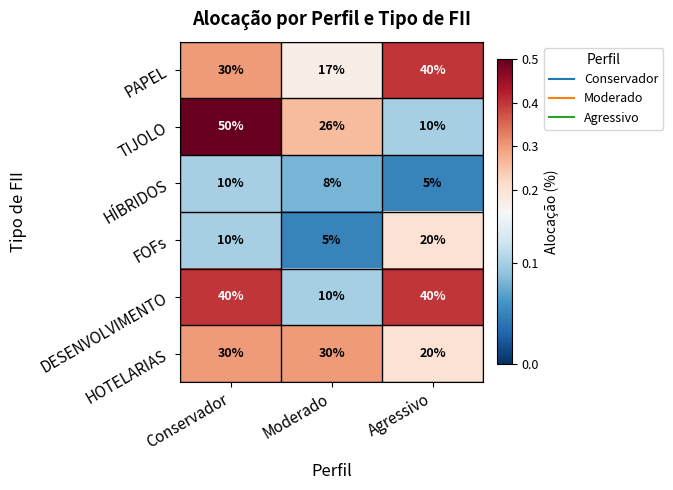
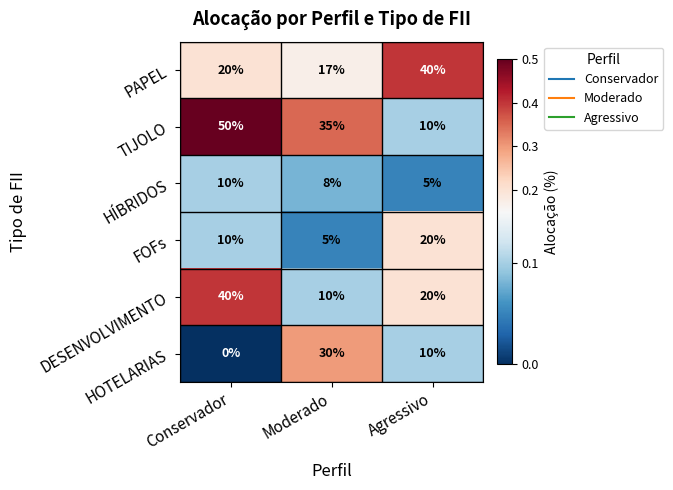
  {
    "PAPEL": {
-     "Conservador": "30%",
+     "Conservador": "20%",
      "Moderado": "17%",
      "Agressivo": "40%"
    },
    "TIJOLO": {
      "Conservador": "50%",
-     "Moderado": "26%",
+     "Moderado": "35%",
      "Agressivo": "10%"
    },
    "HÍBRIDOS": {
      "Conservador": "10%",
      "Moderado": "8%",
      "Agressivo": "5%"
    },
    "FOFs": {
      "Conservador": "10%",
      "Moderado": "5%",
      "Agressivo": "20%"
    },
    "DESENVOLVIMENTO": {
      "Conservador": "40%",
      "Moderado": "10%",
-     "Agressivo": "40%"
+     "Agressivo": "20%"
    },
    "HOTELARIAS": {
-     "Conservador": "30%",
+     "Conservador": "0%",
      "Moderado": "30%",
-     "Agressivo": "20%"
+     "Agressivo": "10%"
    }
  }
